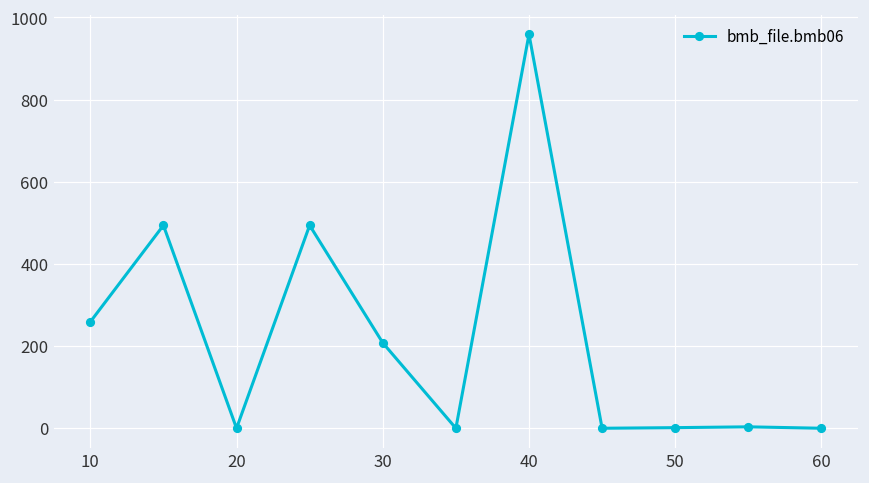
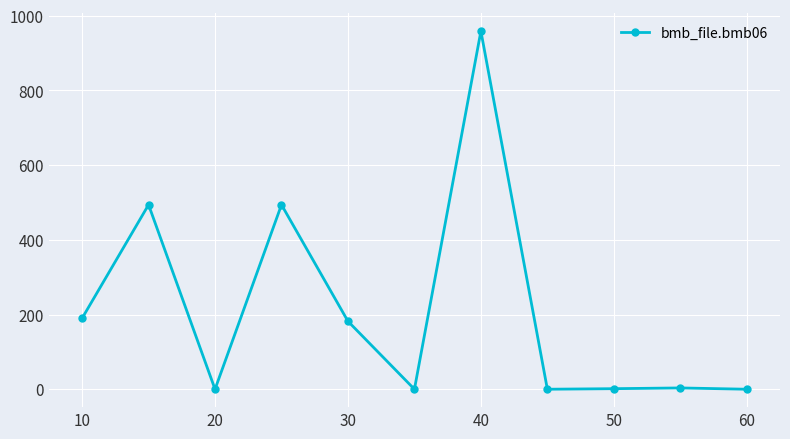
  {
-   "10": 260,
+   "10": 190,
    "20": 0,
-   "30": 210,
+   "30": 180,
    "40": 960,
    "50": 0,
    "60": 0
  }
